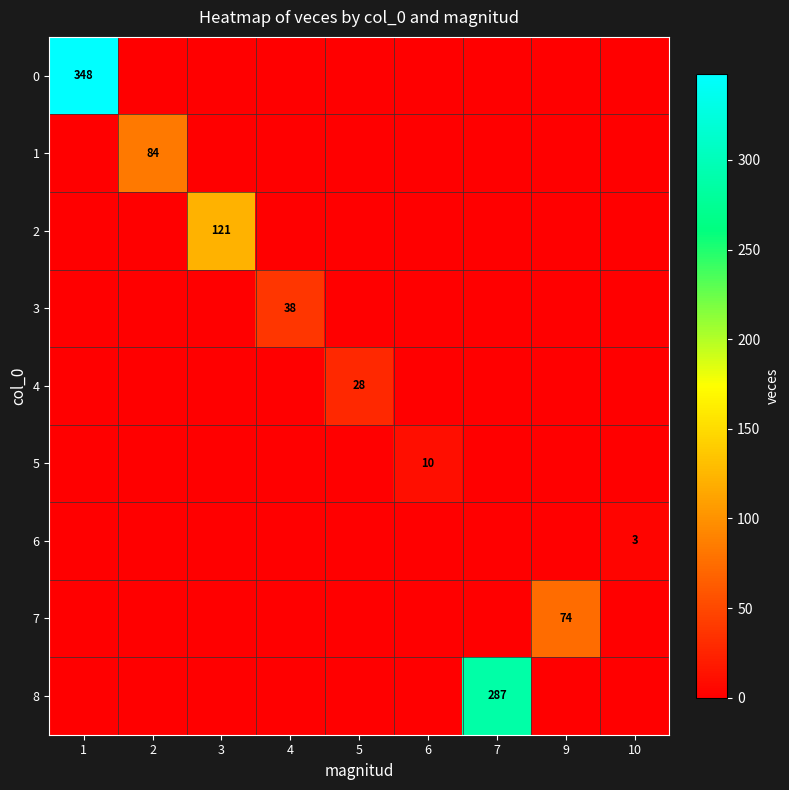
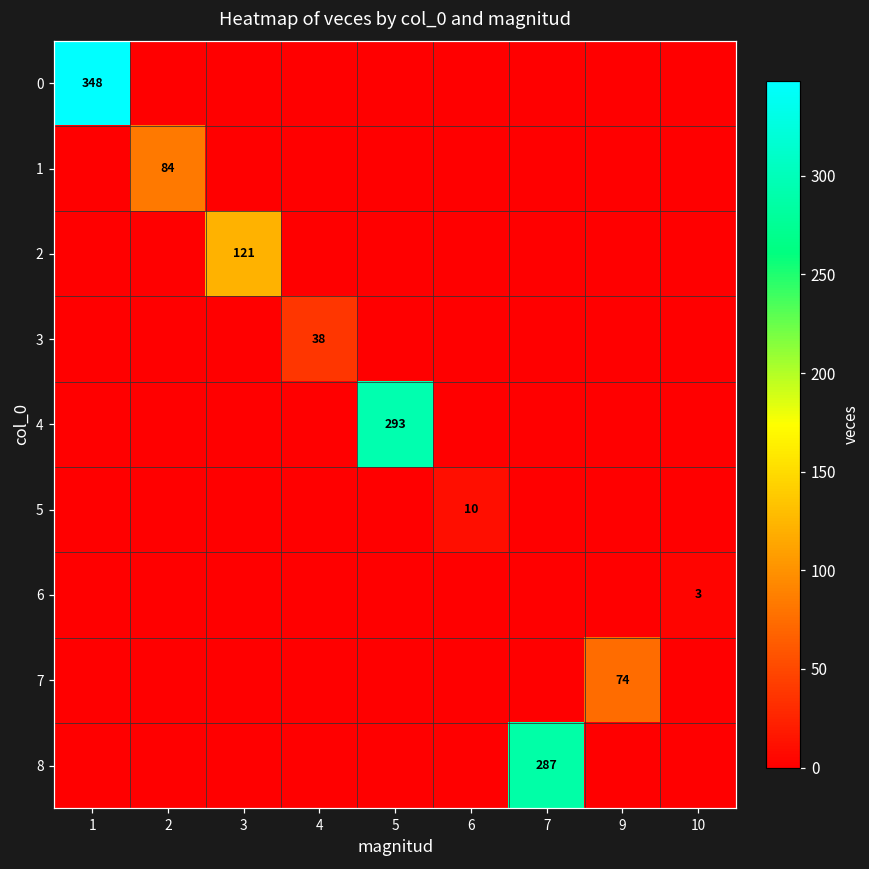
  {
    "0": {
      "1": 348
    },
    "1": {
      "2": 84
    },
    "2": {
      "3": 121
    },
    "3": {
      "4": 38
    },
    "4": {
-     "5": 28
+     "5": 293
    },
    "5": {
      "6": 10
    },
    "6": {
      "10": 3
    },
    "7": {
      "9": 74
    },
    "8": {
      "7": 287
    }
  }
